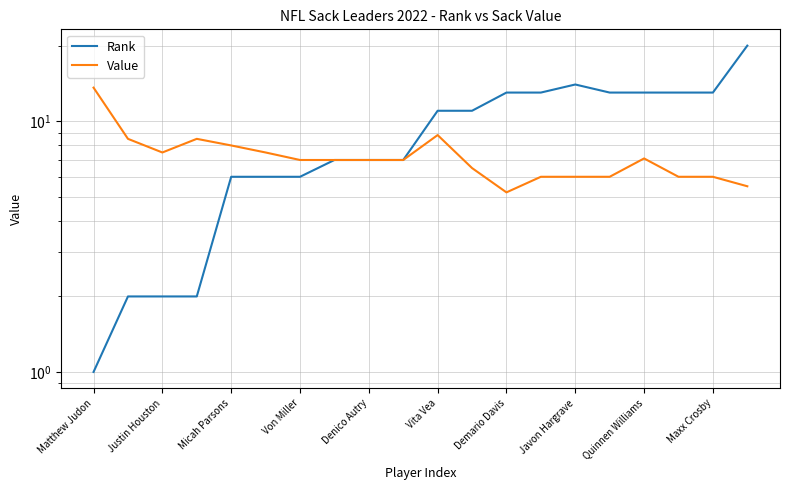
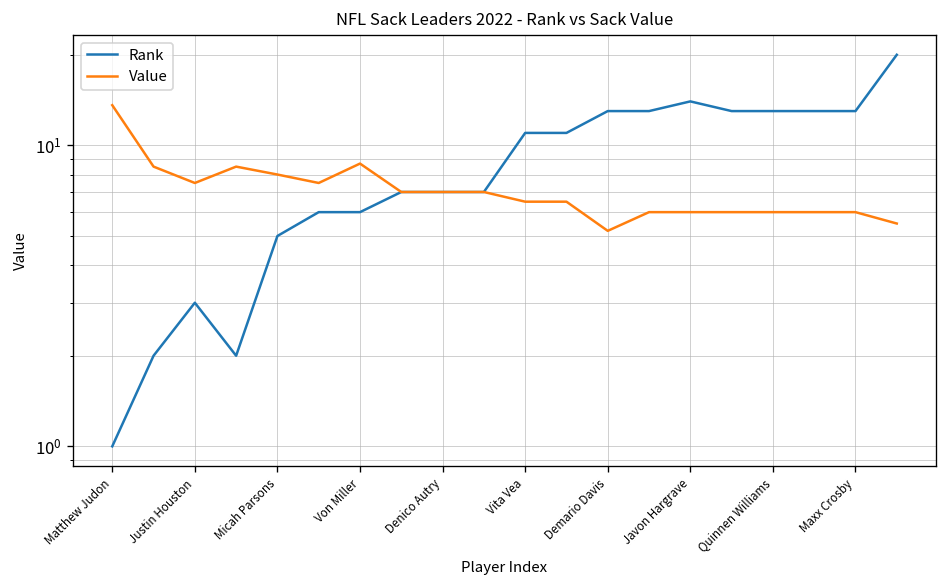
  {
    "Rank": {
      "Matthew Judon": 1,
-     "Justin Houston": 2,
-     "Micah Parsons": 6,
+     "Justin Houston": 3,
+     "Micah Parsons": 5,
      "Von Miller": 6,
      "Vita Vea": 11,
      "Demario Davis": 13,
      "Javon Hargrave": 14,
      "Quinnen Williams": 13,
      "Maxx Crosby": 13
    },
    "Value": {
      "Matthew Judon": 14,
      "Justin Houston": 7.5,
      "Micah Parsons": 8.0,
-     "Von Miller": 7.0,
-     "Vita Vea": 8.8,
+     "Von Miller": 8.7,
+     "Vita Vea": 6.5,
      "Demario Davis": 5.2,
      "Javon Hargrave": 6.0,
-     "Quinnen Williams": 7.1,
+     "Quinnen Williams": 6.0,
      "Maxx Crosby": 6.0
    }
  }
